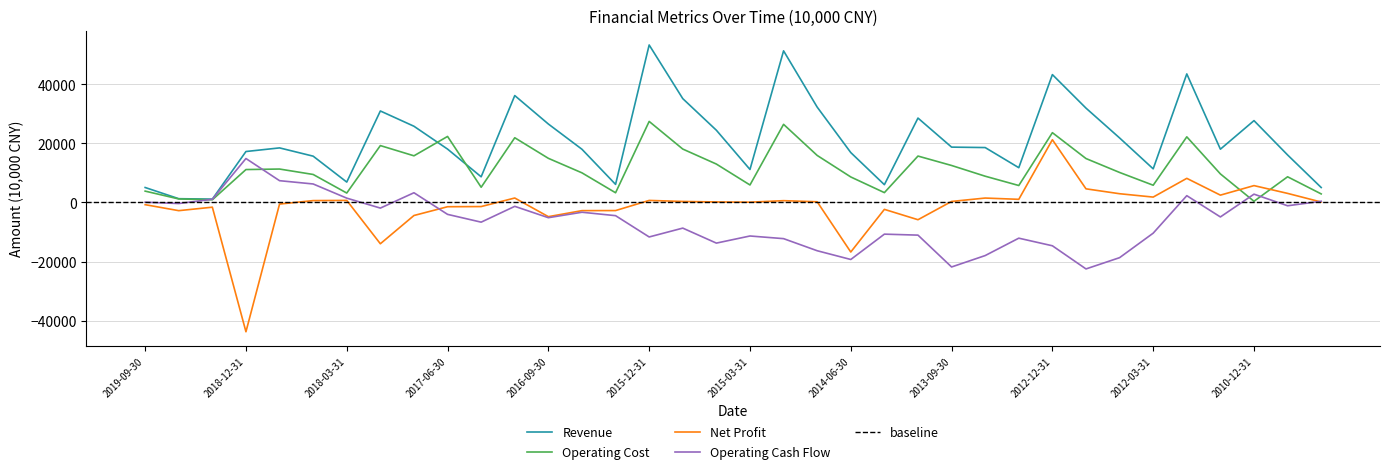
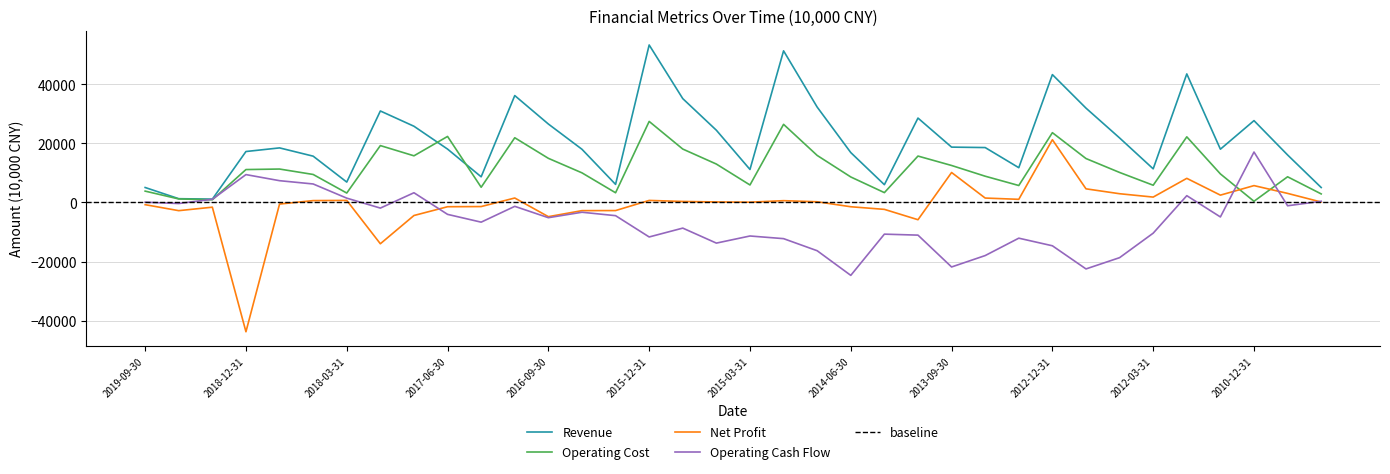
  {
    "Revenue": {
      "2019-09-30": 5000,
      "2018-12-31": 17000,
      "2018-03-31": 7000,
      "2017-06-30": 18000,
      "2016-09-30": 27000,
      "2015-12-31": 53000,
      "2015-03-31": 11000,
      "2014-06-30": 17000,
      "2013-09-30": 19000,
      "2012-12-31": 43000,
      "2012-03-31": 11000,
      "2010-12-31": 28000
    },
    "Operating Cost": {
      "2019-09-30": 4000,
      "2018-12-31": 11000,
      "2018-03-31": 3000,
      "2017-06-30": 22000,
      "2016-09-30": 15000,
      "2015-12-31": 27000,
      "2015-03-31": 6000,
      "2014-06-30": 9000,
      "2013-09-30": 13000,
      "2012-12-31": 24000,
      "2012-03-31": 6000,
      "2010-12-31": 0
    },
    "Net Profit": {
      "2018-12-31": -44000,
      "2017-06-30": -1000,
      "2015-12-31": 1000,
      "2015-03-31": 0,
-     "2014-06-30": -17000,
-     "2013-09-30": 0,
+     "2014-06-30": -1000,
+     "2013-09-30": 10000,
      "2012-12-31": 21000,
      "2012-03-31": 2000,
      "2010-12-31": 6000
    },
    "Operating Cash Flow": {
-     "2018-12-31": 15000,
+     "2018-12-31": 9000,
      "2017-06-30": -4000,
      "2015-12-31": -12000,
      "2015-03-31": -11000,
-     "2014-06-30": -19000,
+     "2014-06-30": -25000,
      "2013-09-30": -22000,
      "2012-12-31": -15000,
      "2012-03-31": -10000,
-     "2010-12-31": 3000
+     "2010-12-31": 17000
    }
  }
